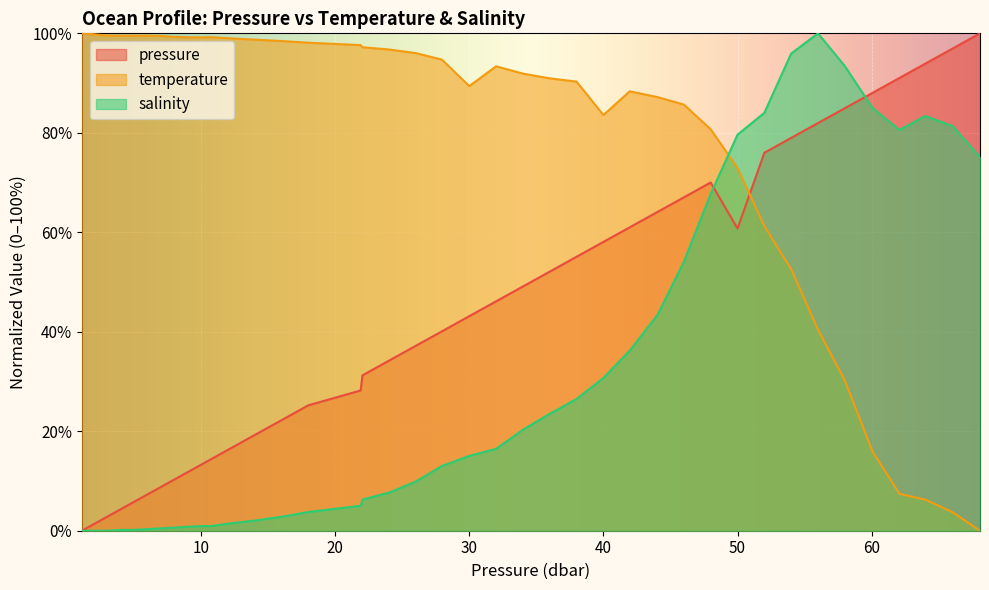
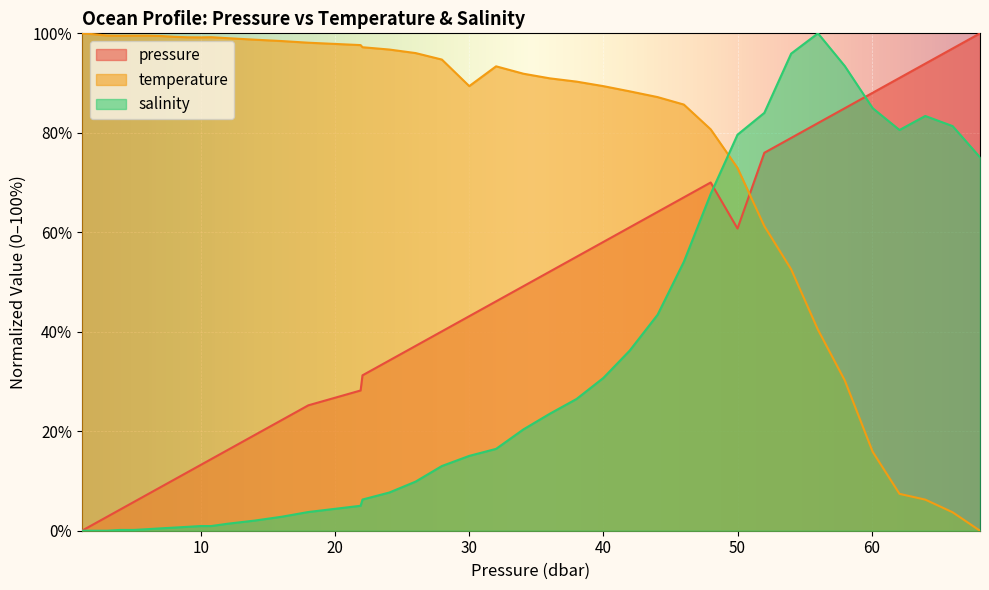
  {
    "pressure": {
      "30": "43%",
      "40": "58%",
      "50": "61%"
    },
    "temperature": {
      "30": "89%",
-     "40": "84%",
+     "40": "89%",
      "50": "73%"
    },
    "salinity": {
      "30": "15%",
      "40": "31%",
      "50": "80%"
    }
  }
